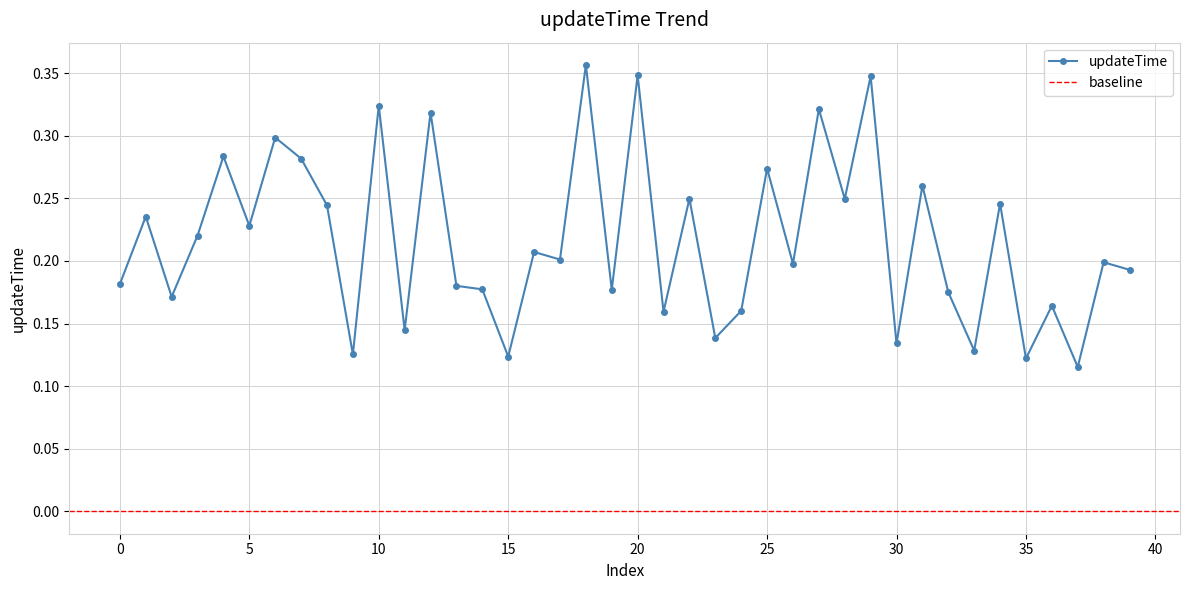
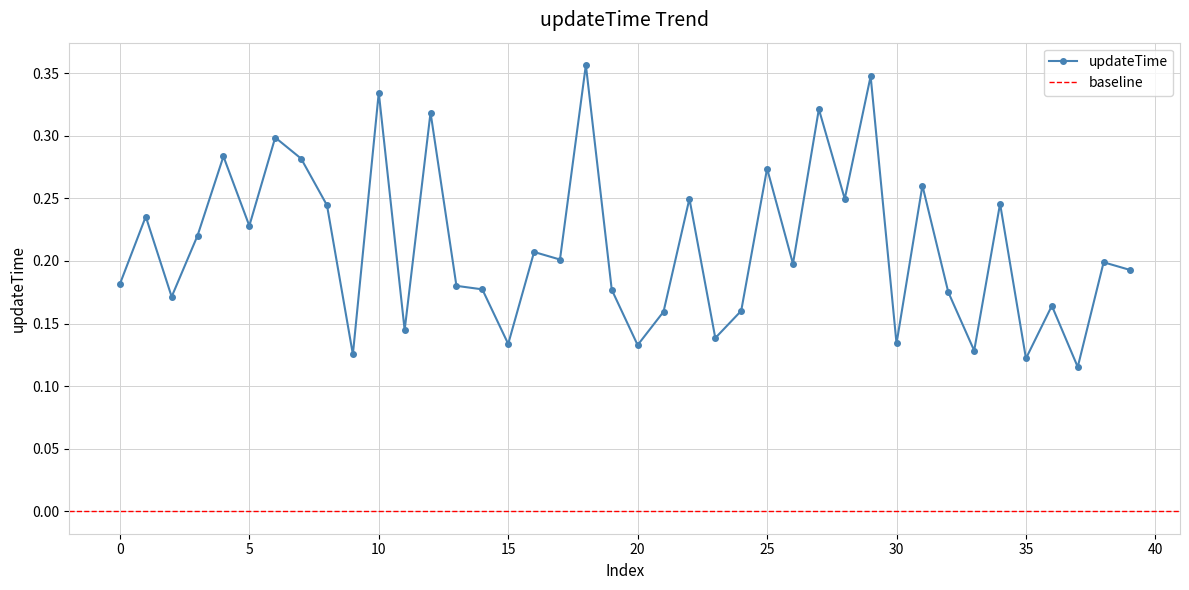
  {
    "0": 0.182,
    "5": 0.228,
-   "10": 0.324,
-   "15": 0.124,
-   "20": 0.348,
+   "10": 0.334,
+   "15": 0.134,
+   "20": 0.133,
    "25": 0.274,
    "30": 0.134,
    "35": 0.122
  }
